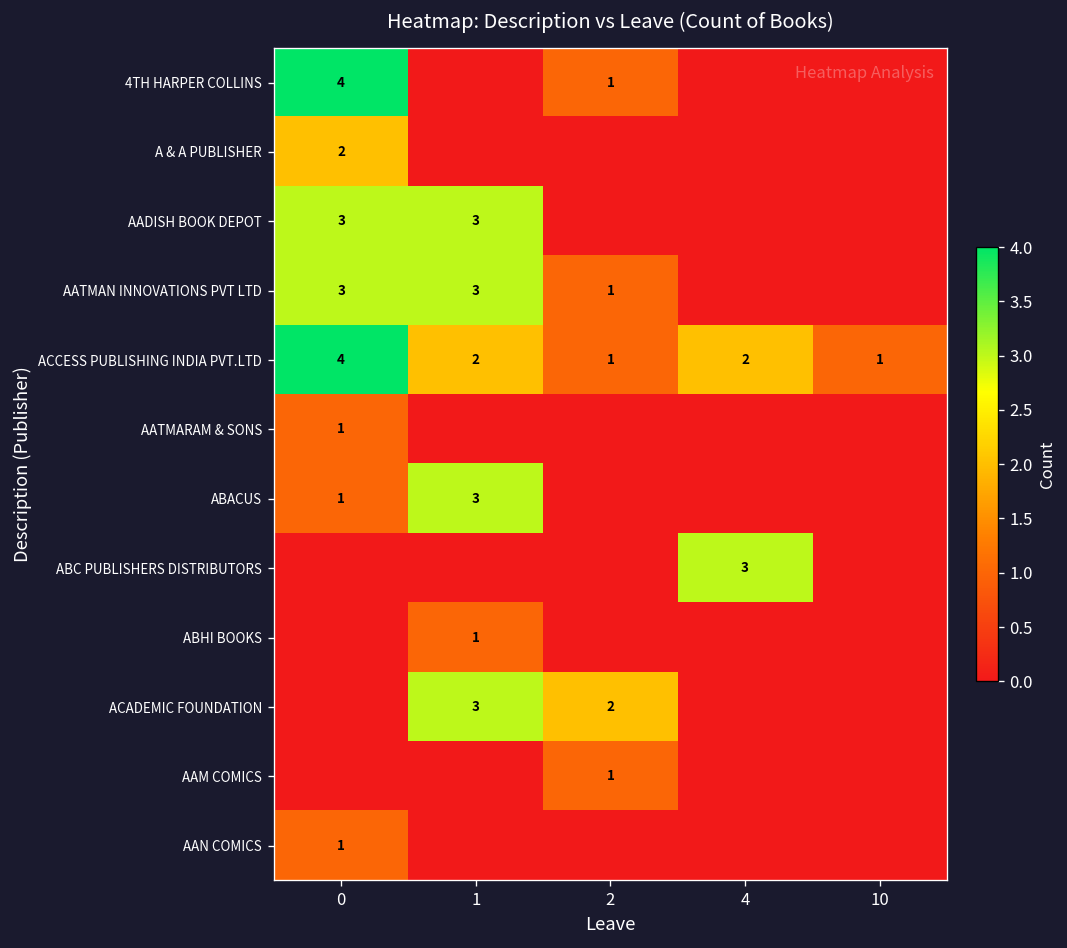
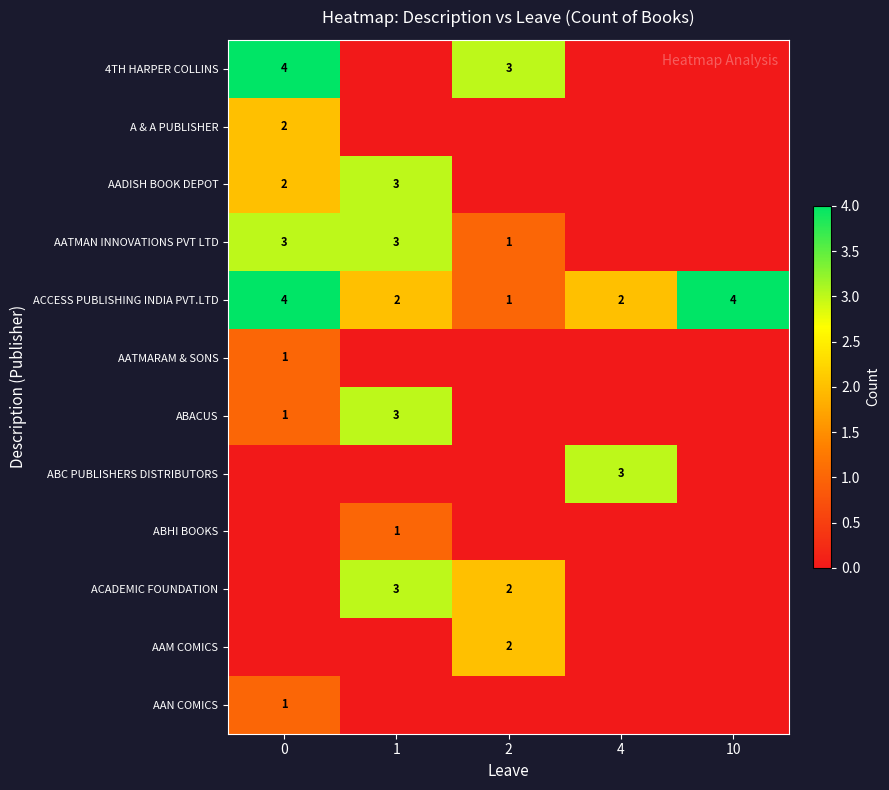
  {
    "4TH HARPER COLLINS": {
      "0": 4,
-     "2": 1
+     "2": 3
    },
    "A & A PUBLISHER": {
      "0": 2
    },
    "AADISH BOOK DEPOT": {
-     "0": 3,
+     "0": 2,
      "1": 3
    },
    "AATMAN INNOVATIONS PVT LTD": {
      "0": 3,
      "1": 3,
      "2": 1
    },
    "ACCESS PUBLISHING INDIA PVT.LTD": {
      "0": 4,
      "1": 2,
      "2": 1,
      "4": 2,
-     "10": 1
+     "10": 4
    },
    "AATMARAM & SONS": {
      "0": 1
    },
    "ABACUS": {
      "0": 1,
      "1": 3
    },
    "ABC PUBLISHERS DISTRIBUTORS": {
      "4": 3
    },
    "ABHI BOOKS": {
      "1": 1
    },
    "ACADEMIC FOUNDATION": {
      "1": 3,
      "2": 2
    },
    "AAM COMICS": {
-     "2": 1
+     "2": 2
    },
    "AAN COMICS": {
      "0": 1
    }
  }
